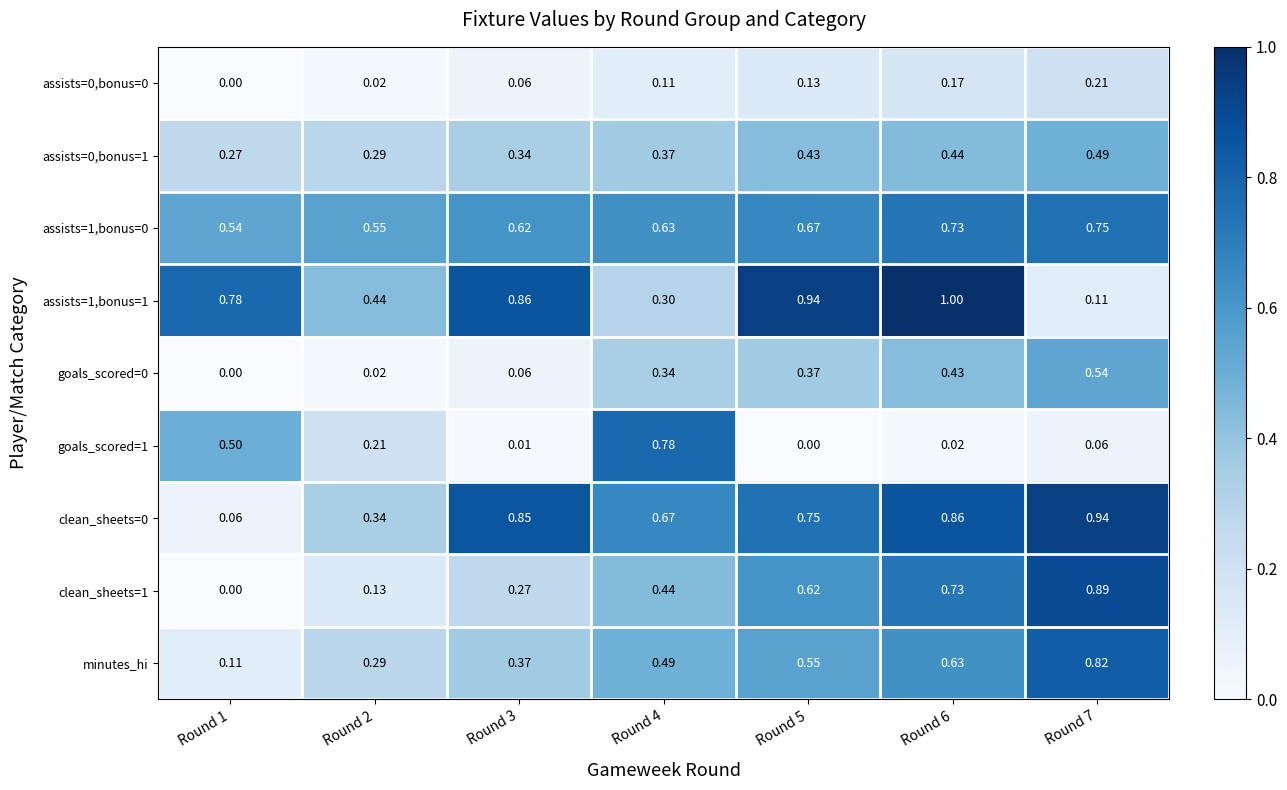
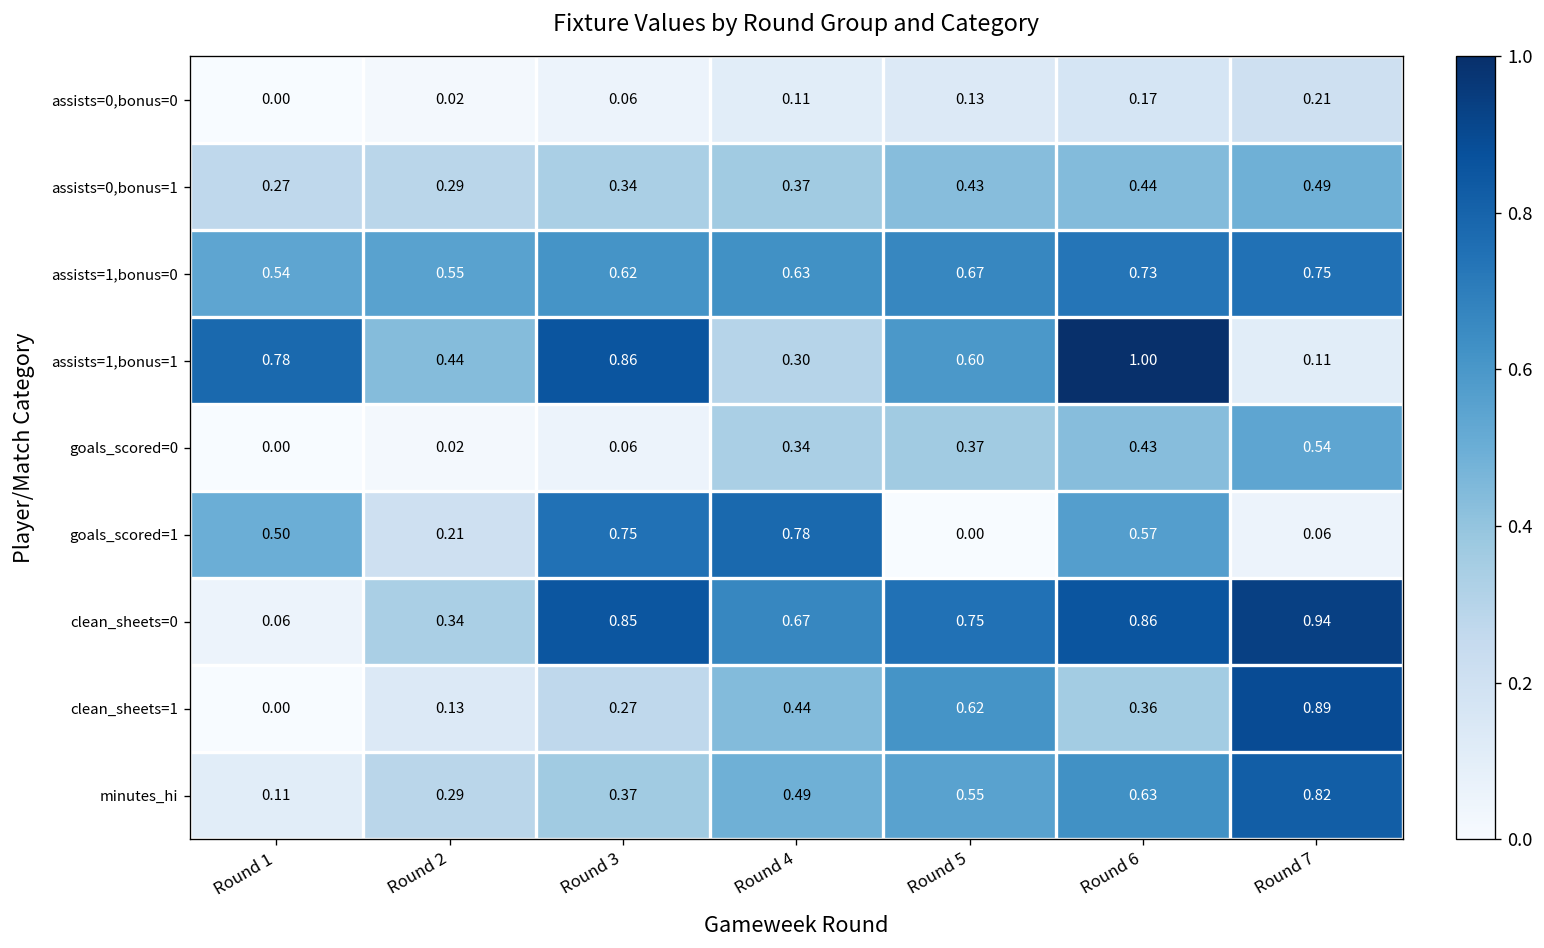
  {
    "assists=0,bonus=0": {
      "Round 1": 0.00,
      "Round 2": 0.02,
      "Round 3": 0.06,
      "Round 4": 0.11,
      "Round 5": 0.13,
      "Round 6": 0.17,
      "Round 7": 0.21
    },
    "assists=0,bonus=1": {
      "Round 1": 0.27,
      "Round 2": 0.29,
      "Round 3": 0.34,
      "Round 4": 0.37,
      "Round 5": 0.43,
      "Round 6": 0.44,
      "Round 7": 0.49
    },
    "assists=1,bonus=0": {
      "Round 1": 0.54,
      "Round 2": 0.55,
      "Round 3": 0.62,
      "Round 4": 0.63,
      "Round 5": 0.67,
      "Round 6": 0.73,
      "Round 7": 0.75
    },
    "assists=1,bonus=1": {
      "Round 1": 0.78,
      "Round 2": 0.44,
      "Round 3": 0.86,
      "Round 4": 0.30,
-     "Round 5": 0.94,
+     "Round 5": 0.60,
      "Round 6": 1.00,
      "Round 7": 0.11
    },
    "goals_scored=0": {
      "Round 1": 0.00,
      "Round 2": 0.02,
      "Round 3": 0.06,
      "Round 4": 0.34,
      "Round 5": 0.37,
      "Round 6": 0.43,
      "Round 7": 0.54
    },
    "goals_scored=1": {
      "Round 1": 0.50,
      "Round 2": 0.21,
-     "Round 3": 0.01,
+     "Round 3": 0.75,
      "Round 4": 0.78,
      "Round 5": 0.00,
-     "Round 6": 0.02,
+     "Round 6": 0.57,
      "Round 7": 0.06
    },
    "clean_sheets=0": {
      "Round 1": 0.06,
      "Round 2": 0.34,
      "Round 3": 0.85,
      "Round 4": 0.67,
      "Round 5": 0.75,
      "Round 6": 0.86,
      "Round 7": 0.94
    },
    "clean_sheets=1": {
      "Round 1": 0.00,
      "Round 2": 0.13,
      "Round 3": 0.27,
      "Round 4": 0.44,
      "Round 5": 0.62,
-     "Round 6": 0.73,
+     "Round 6": 0.36,
      "Round 7": 0.89
    },
    "minutes_hi": {
      "Round 1": 0.11,
      "Round 2": 0.29,
      "Round 3": 0.37,
      "Round 4": 0.49,
      "Round 5": 0.55,
      "Round 6": 0.63,
      "Round 7": 0.82
    }
  }
